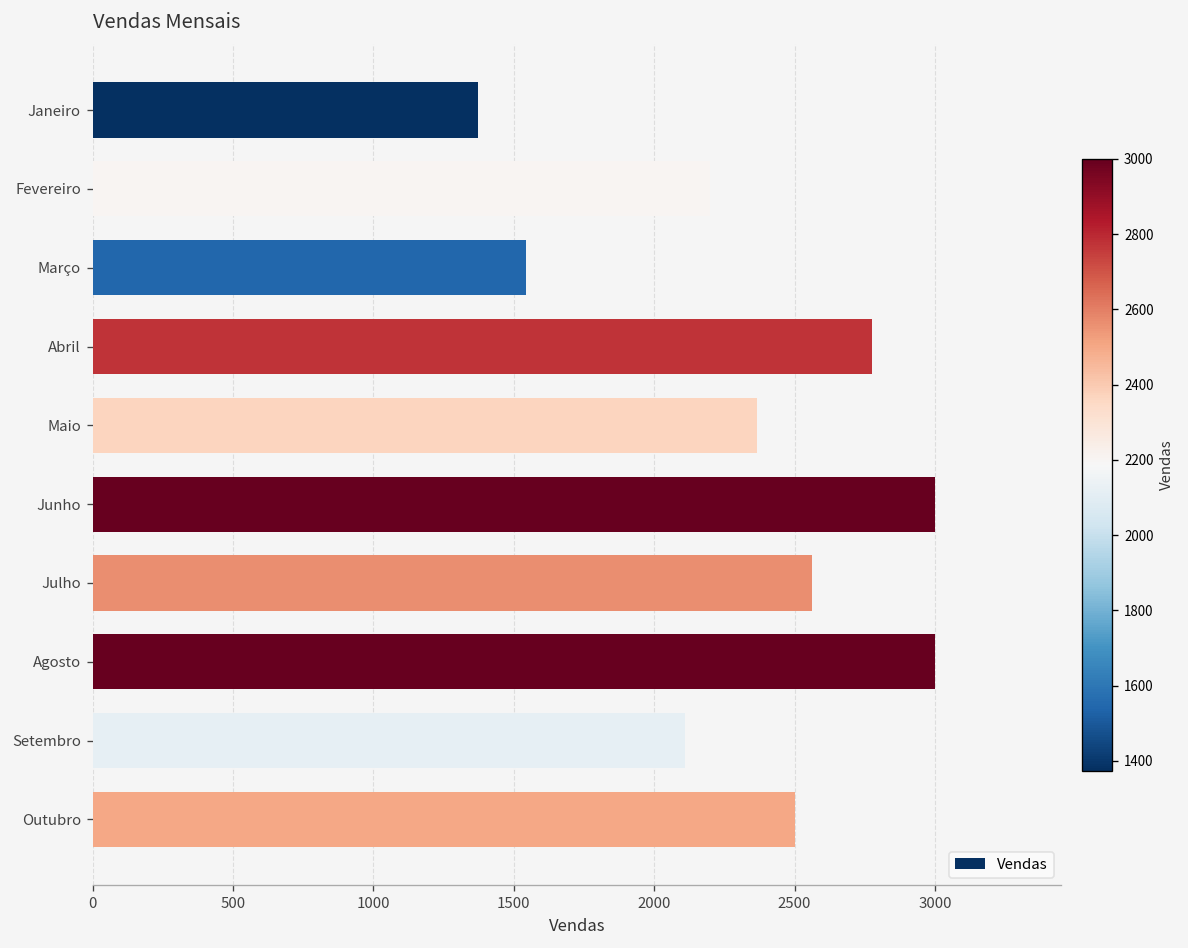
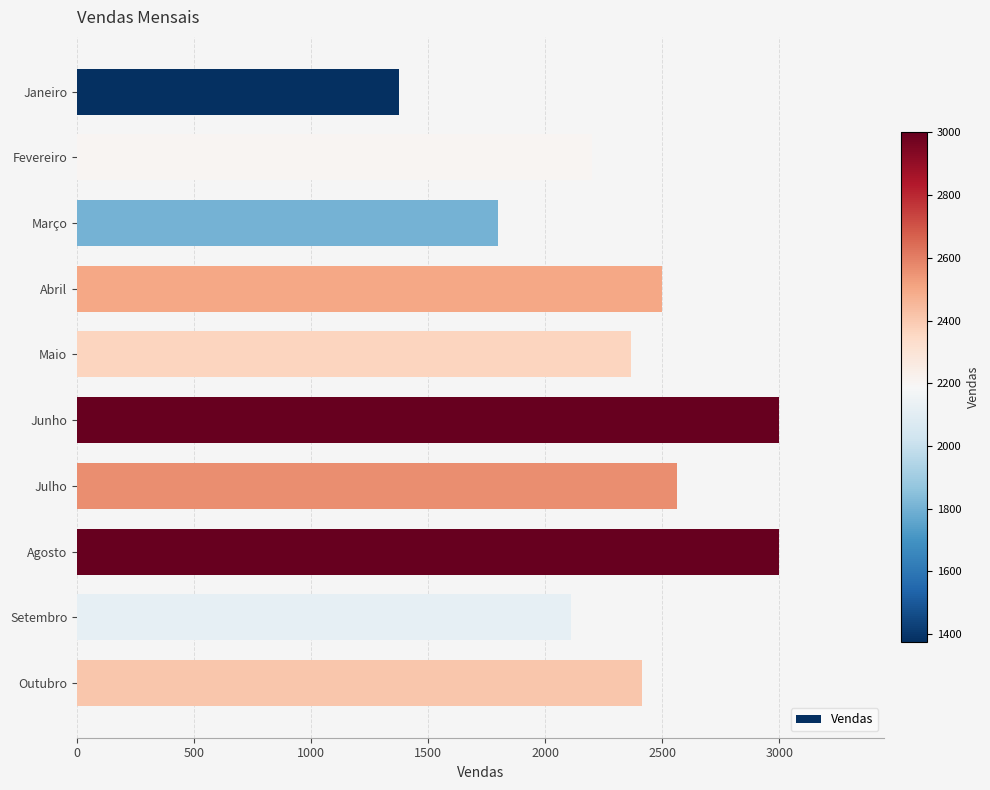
  {
    "Janeiro": 1370,
    "Fevereiro": 2200,
-   "Março": 1540,
-   "Abril": 2780,
+   "Março": 1800,
+   "Abril": 2500,
    "Maio": 2370,
    "Junho": 3000,
    "Julho": 2560,
    "Agosto": 3000,
    "Setembro": 2110,
-   "Outubro": 2500
+   "Outubro": 2410
  }
